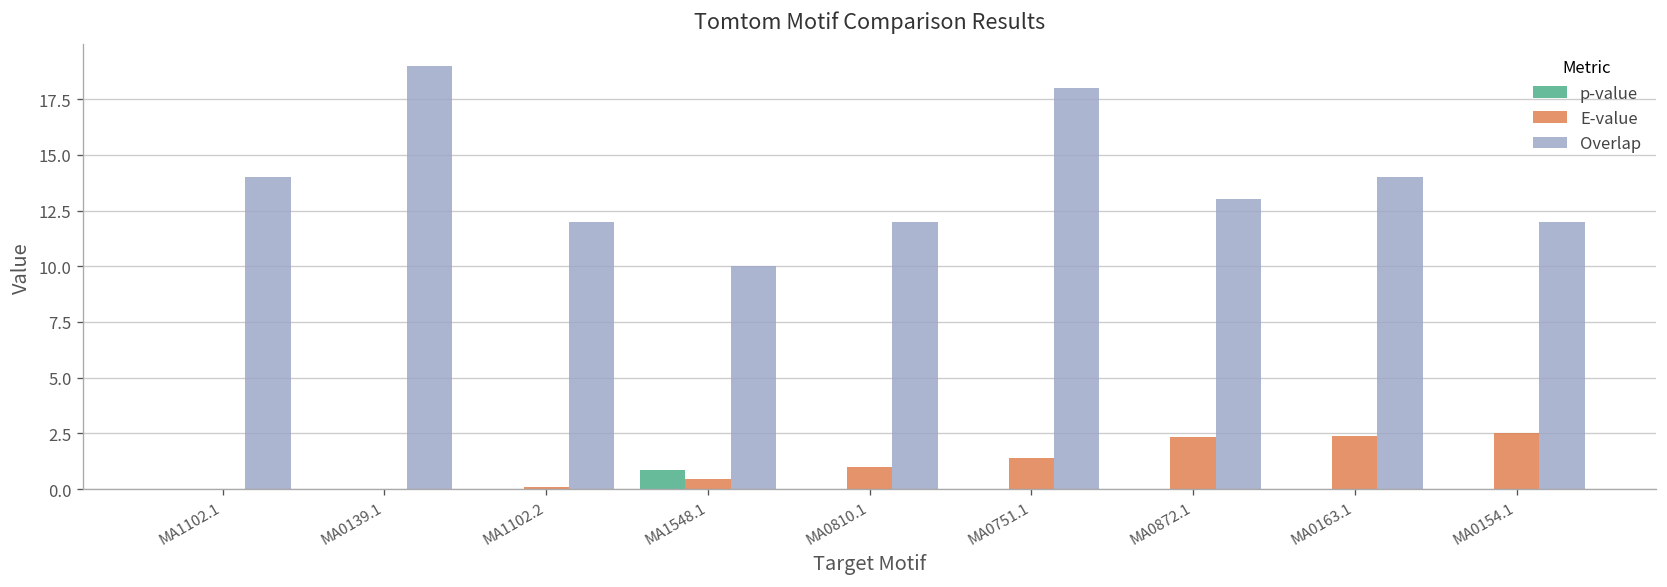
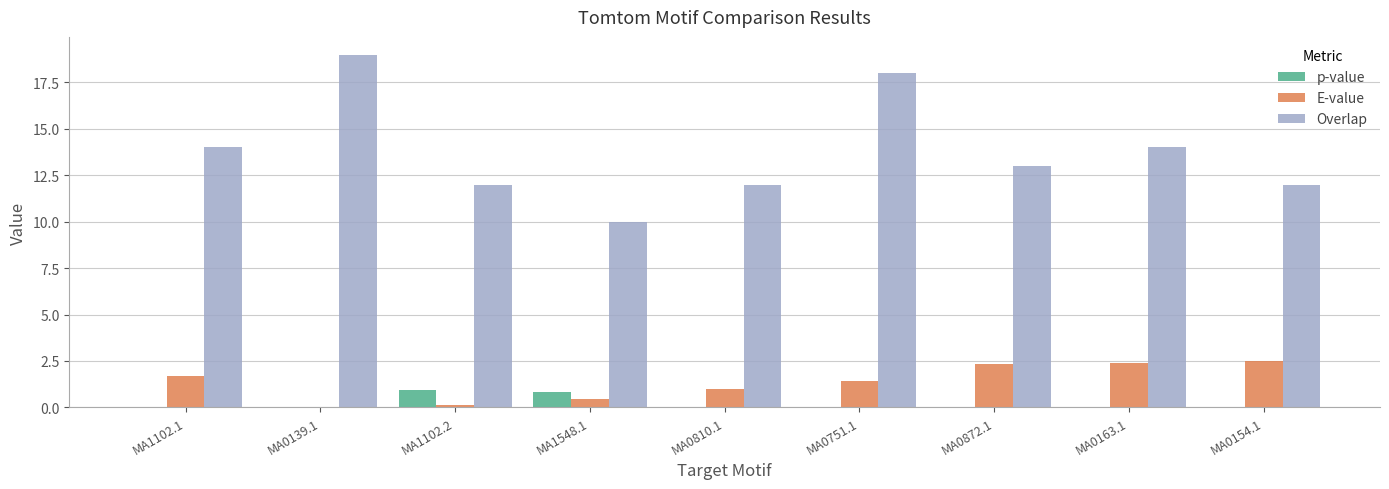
  {
    "p-value": {
-     "MA1102.2": 0.0,
+     "MA1102.2": 0.9,
      "MA1548.1": 0.8
    },
    "E-value": {
-     "MA1102.1": 0.0,
+     "MA1102.1": 1.7,
      "MA1548.1": 0.4,
      "MA0810.1": 1.0,
      "MA0751.1": 1.4,
      "MA0872.1": 2.4,
      "MA0163.1": 2.4,
      "MA0154.1": 2.5
    },
    "Overlap": {
      "MA1102.1": 14.0,
      "MA0139.1": 19.0,
      "MA1102.2": 12.0,
      "MA1548.1": 10.0,
      "MA0810.1": 12.0,
      "MA0751.1": 18.0,
      "MA0872.1": 13.0,
      "MA0163.1": 14.0,
      "MA0154.1": 12.0
    }
  }
